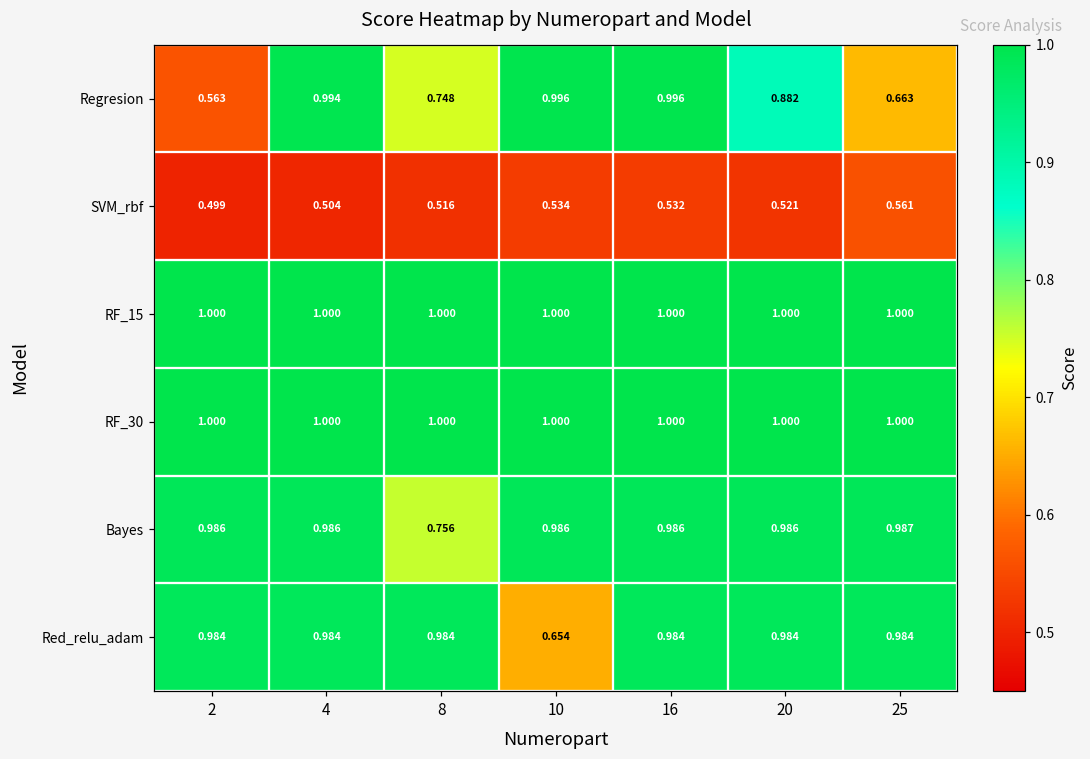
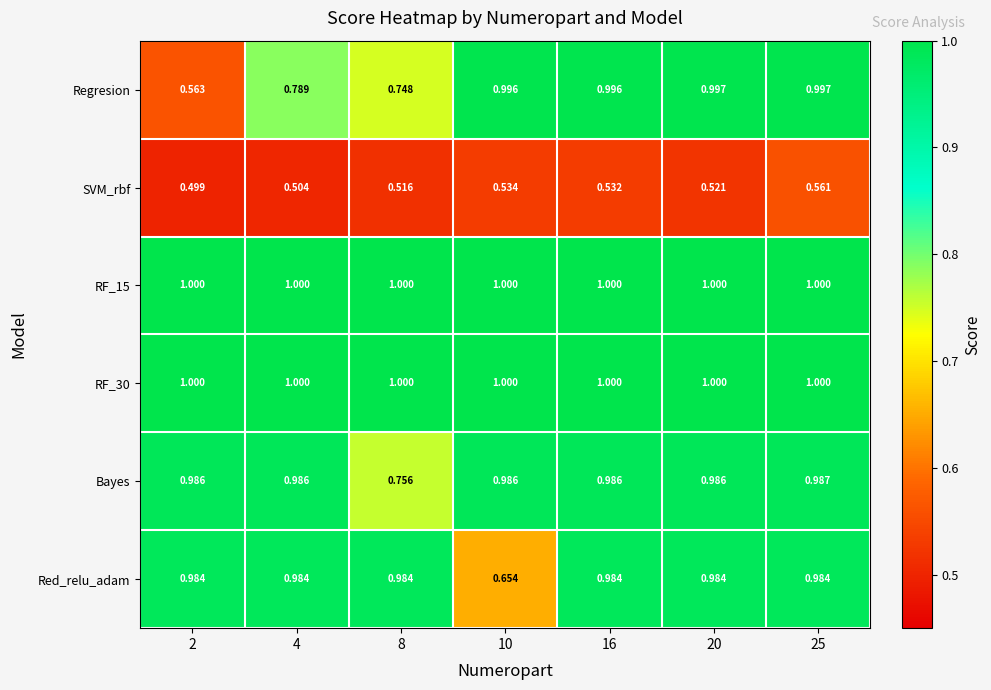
  {
    "Regresion": {
      "2": 0.563,
-     "4": 0.994,
+     "4": 0.789,
      "8": 0.748,
      "10": 0.996,
      "16": 0.996,
-     "20": 0.882,
-     "25": 0.663
+     "20": 0.997,
+     "25": 0.997
    },
    "SVM_rbf": {
      "2": 0.499,
      "4": 0.504,
      "8": 0.516,
      "10": 0.534,
      "16": 0.532,
      "20": 0.521,
      "25": 0.561
    },
    "RF_15": {
      "2": 1.000,
      "4": 1.000,
      "8": 1.000,
      "10": 1.000,
      "16": 1.000,
      "20": 1.000,
      "25": 1.000
    },
    "RF_30": {
      "2": 1.000,
      "4": 1.000,
      "8": 1.000,
      "10": 1.000,
      "16": 1.000,
      "20": 1.000,
      "25": 1.000
    },
    "Bayes": {
      "2": 0.986,
      "4": 0.986,
      "8": 0.756,
      "10": 0.986,
      "16": 0.986,
      "20": 0.986,
      "25": 0.987
    },
    "Red_relu_adam": {
      "2": 0.984,
      "4": 0.984,
      "8": 0.984,
      "10": 0.654,
      "16": 0.984,
      "20": 0.984,
      "25": 0.984
    }
  }
